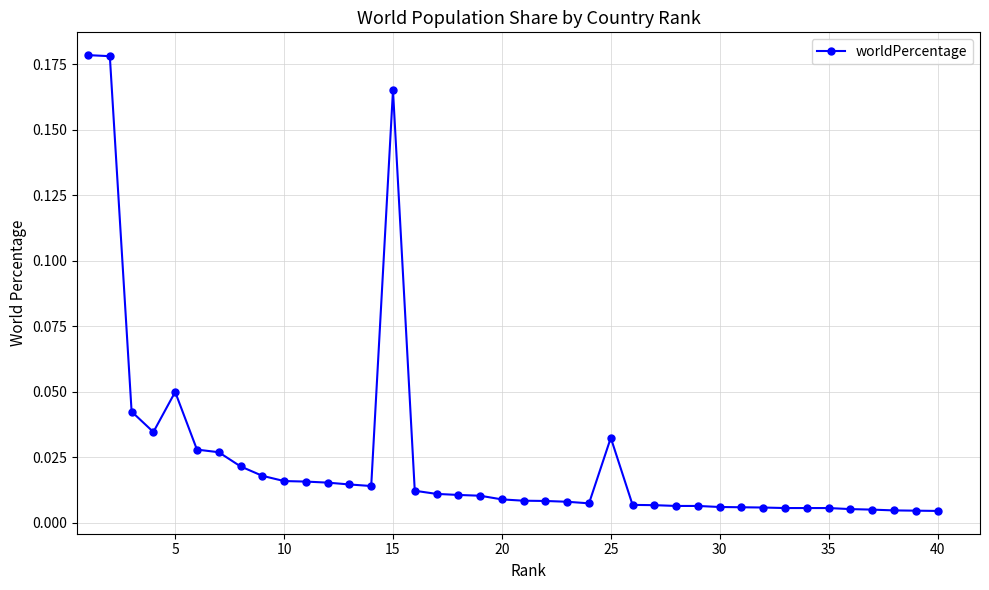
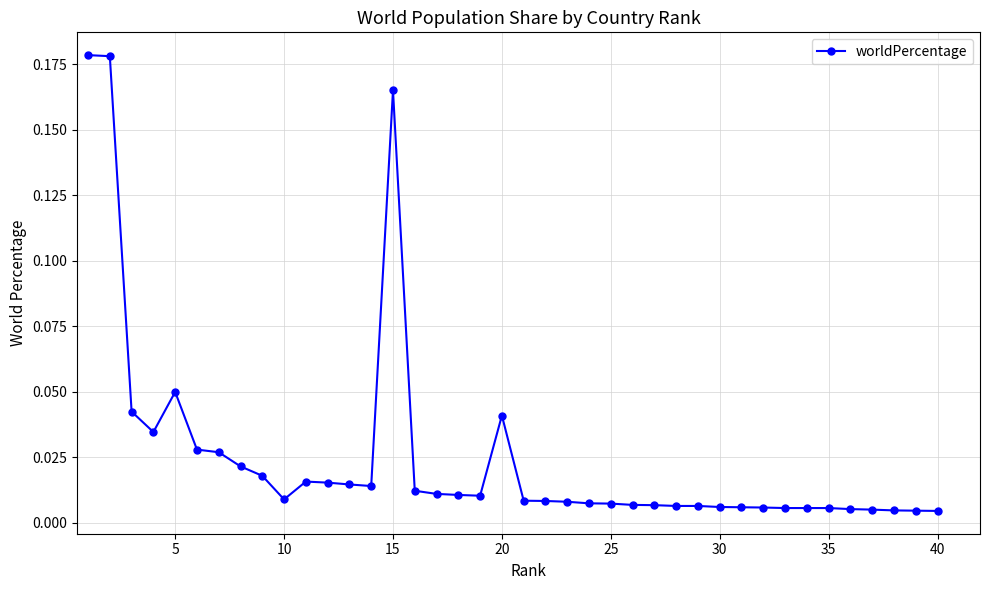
  {
    "5": 0.050,
-   "10": 0.016,
+   "10": 0.009,
    "15": 0.165,
-   "20": 0.009,
-   "25": 0.033,
+   "20": 0.041,
+   "25": 0.007,
    "30": 0.006,
    "35": 0.006,
    "40": 0.005
  }
